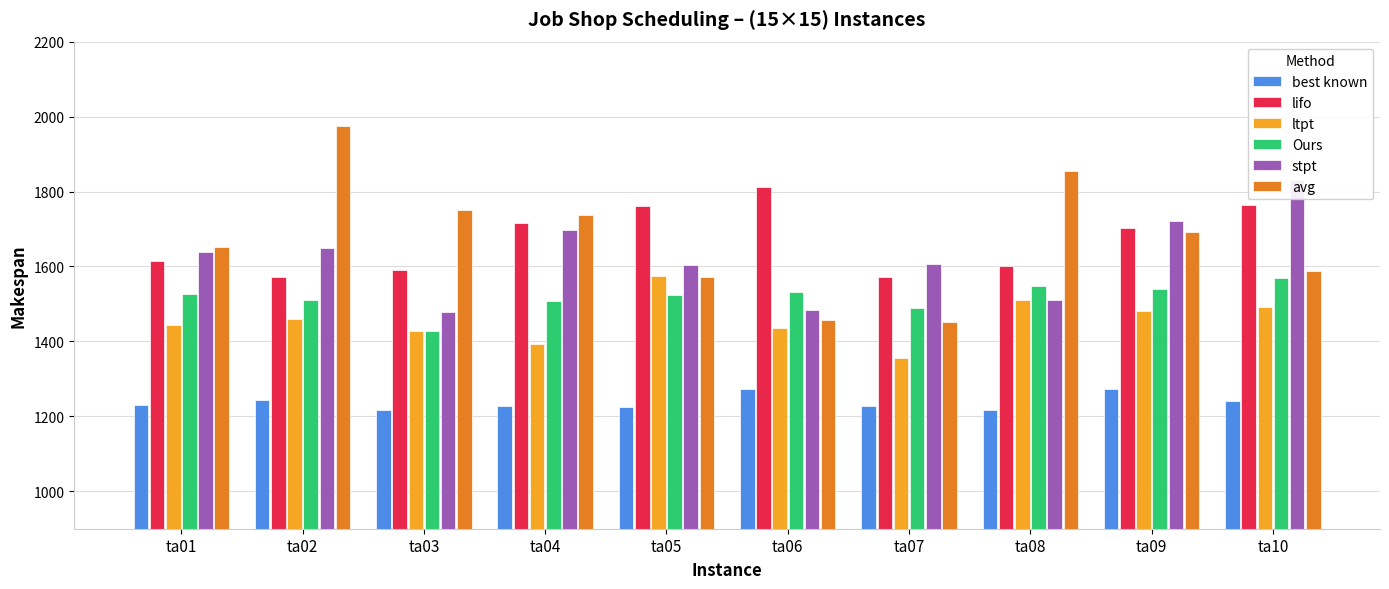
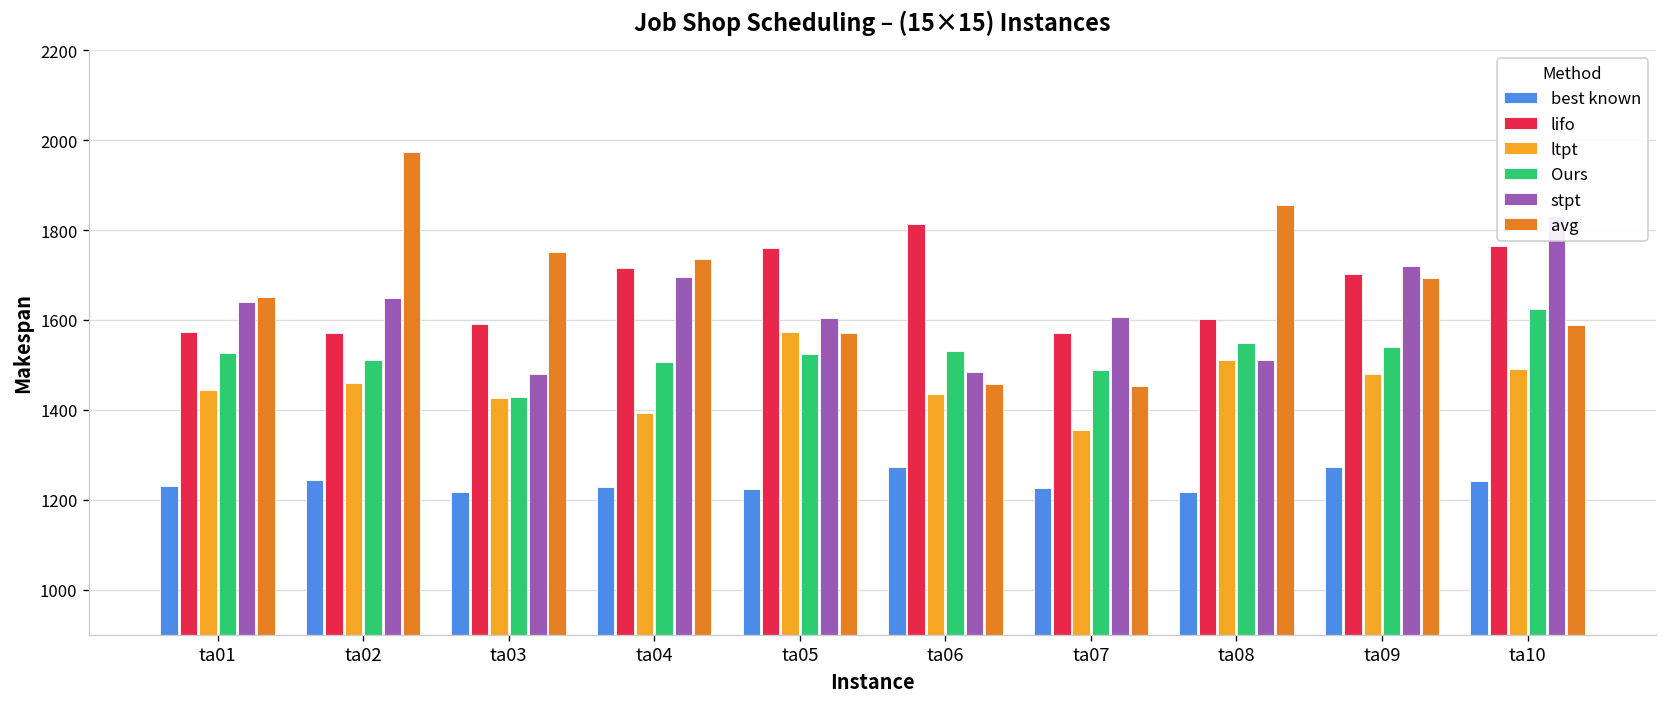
  {
    "best known": {
      "ta01": 1230,
      "ta02": 1240,
      "ta03": 1220,
      "ta04": 1230,
      "ta05": 1220,
      "ta06": 1270,
      "ta07": 1230,
      "ta08": 1220,
      "ta09": 1270,
      "ta10": 1240
    },
    "lifo": {
-     "ta01": 1620,
+     "ta01": 1570,
      "ta02": 1570,
      "ta03": 1590,
      "ta04": 1720,
      "ta05": 1760,
      "ta06": 1810,
      "ta07": 1570,
      "ta08": 1600,
      "ta09": 1700,
      "ta10": 1760
    },
    "Ours": {
      "ta01": 1530,
      "ta02": 1510,
      "ta03": 1430,
      "ta04": 1510,
      "ta05": 1520,
      "ta06": 1530,
      "ta07": 1490,
      "ta08": 1550,
      "ta09": 1540,
-     "ta10": 1570
+     "ta10": 1620
    },
    "stpt": {
      "ta01": 1640,
      "ta02": 1650,
      "ta03": 1480,
      "ta04": 1700,
      "ta05": 1600,
      "ta06": 1480,
      "ta07": 1610,
      "ta08": 1510,
      "ta09": 1720
    }
  }
